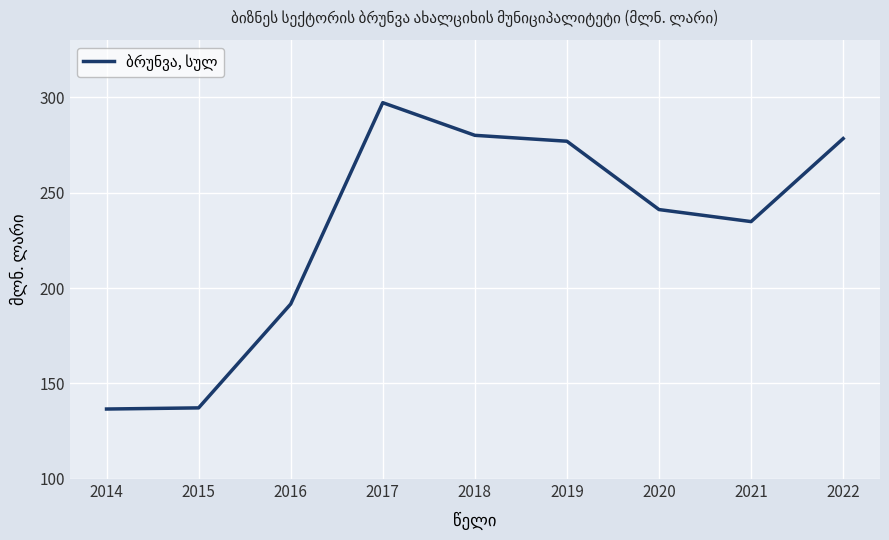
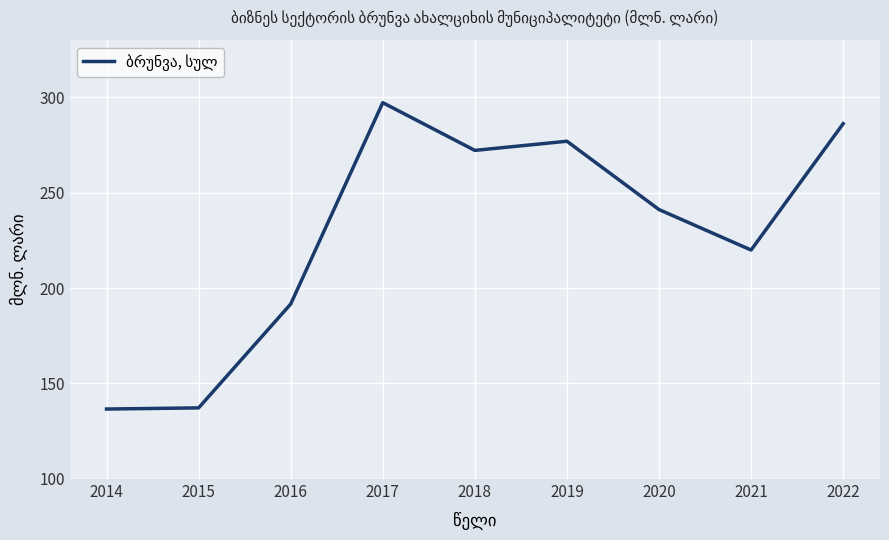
  {
    "2014": 137,
    "2015": 137,
    "2016": 192,
    "2017": 297,
-   "2018": 280,
+   "2018": 272,
    "2019": 277,
    "2020": 241,
-   "2021": 235,
-   "2022": 278
+   "2021": 220,
+   "2022": 286
  }
